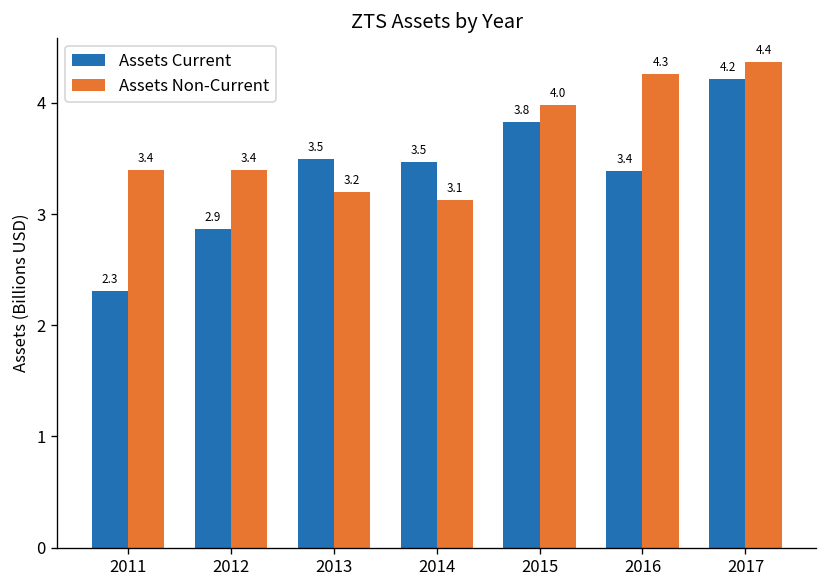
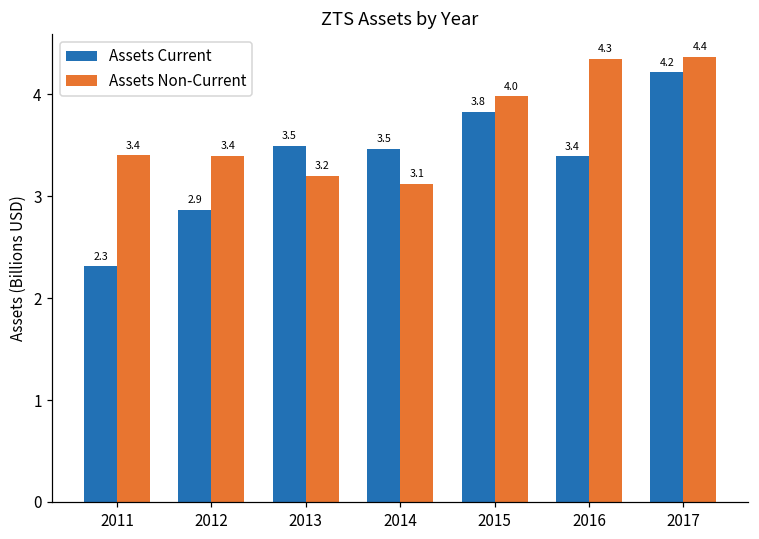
  {
    "Assets Current": {
      "2011": 2.3,
      "2012": 2.9,
      "2013": 3.5,
      "2014": 3.5,
      "2015": 3.8,
      "2016": 3.4,
      "2017": 4.2
    },
    "Assets Non-Current": {
-     "2016": 4.26
+     "2016": 4.35
    }
  }
